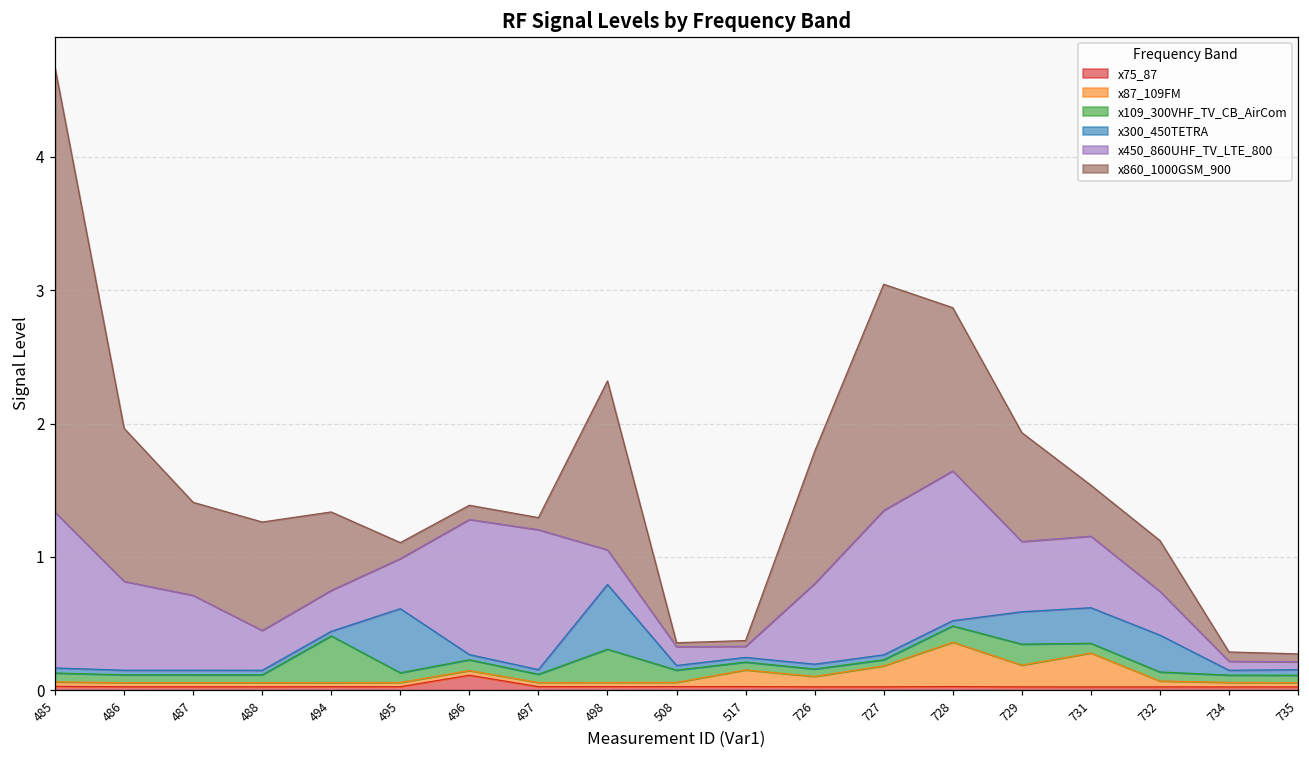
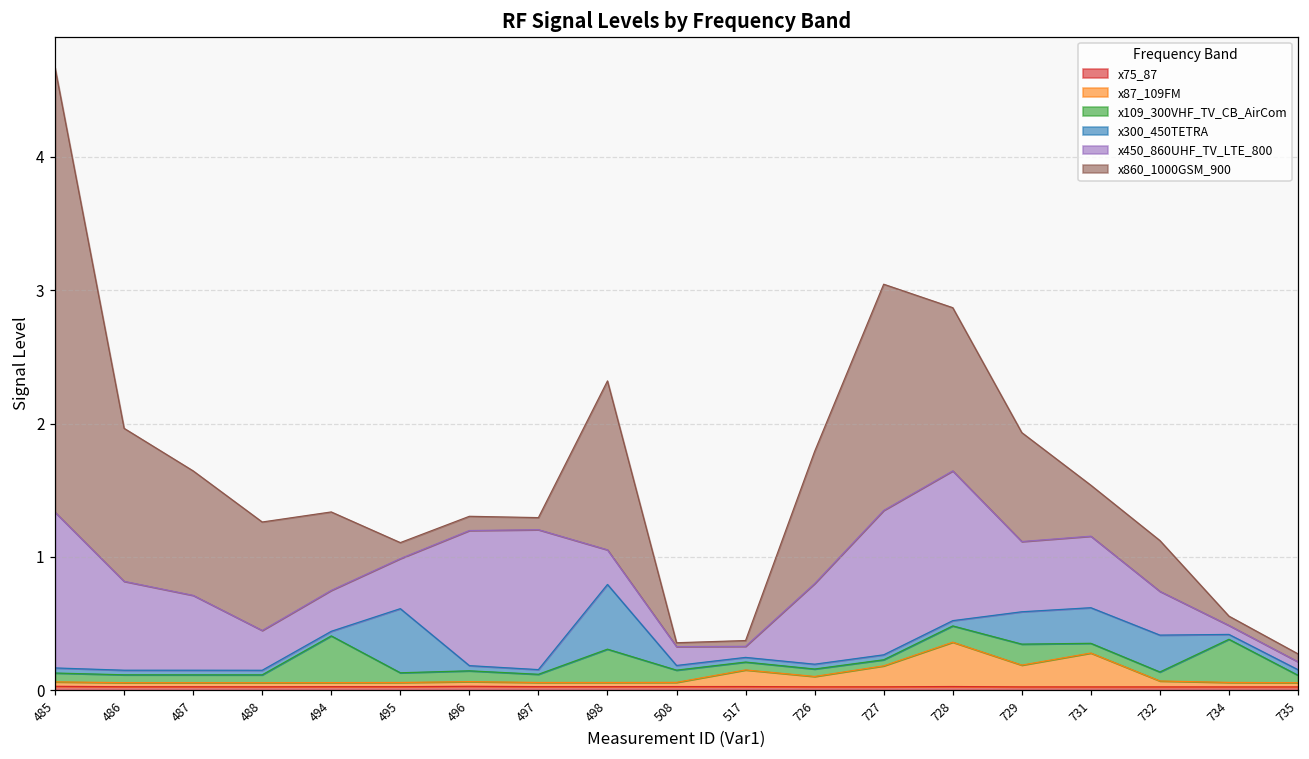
  {
    "x75_87": {
      "485": 0.03,
      "486": 0.03,
      "487": 0.03,
      "488": 0.03,
      "494": 0.03,
      "495": 0.03,
-     "496": 0.11,
+     "496": 0.03,
      "497": 0.03,
      "498": 0.03,
      "508": 0.03,
      "517": 0.03,
      "726": 0.02,
      "727": 0.02,
      "728": 0.03,
      "729": 0.02,
      "731": 0.02,
      "732": 0.02,
      "734": 0.02,
      "735": 0.02
    },
    "x87_109FM": {
      "485": 0.03,
      "486": 0.03,
      "487": 0.03,
      "488": 0.03,
      "494": 0.03,
      "495": 0.03,
      "496": 0.03,
      "497": 0.03,
      "498": 0.03,
      "508": 0.03,
      "517": 0.12,
      "726": 0.08,
      "727": 0.16,
      "728": 0.33,
      "729": 0.16,
      "731": 0.25,
      "732": 0.04,
      "734": 0.03,
      "735": 0.03
    },
    "x109_300VHF_TV_CB_AirCom": {
      "485": 0.07,
      "486": 0.06,
      "487": 0.06,
      "488": 0.06,
      "494": 0.35,
      "495": 0.07,
      "496": 0.08,
      "497": 0.06,
      "498": 0.25,
      "508": 0.09,
      "517": 0.06,
      "726": 0.06,
      "727": 0.05,
      "728": 0.12,
      "729": 0.16,
      "731": 0.07,
      "732": 0.07,
-     "734": 0.05,
+     "734": 0.32,
      "735": 0.06
    },
    "x300_450TETRA": {
      "485": 0.04,
      "486": 0.03,
      "487": 0.03,
      "488": 0.03,
      "494": 0.03,
      "495": 0.48,
      "496": 0.04,
      "497": 0.04,
      "498": 0.49,
      "508": 0.04,
      "517": 0.03,
      "726": 0.04,
      "727": 0.04,
      "728": 0.04,
      "729": 0.24,
      "731": 0.27,
      "732": 0.28,
      "734": 0.04,
      "735": 0.04
    },
    "x450_860UHF_TV_LTE_800": {
      "485": 1.17,
      "486": 0.67,
      "487": 0.56,
      "488": 0.30,
      "494": 0.31,
      "495": 0.38,
      "496": 1.01,
      "497": 1.05,
      "498": 0.26,
      "508": 0.14,
      "517": 0.08,
      "726": 0.60,
      "727": 1.08,
      "728": 1.12,
      "729": 0.53,
      "731": 0.54,
      "732": 0.33,
      "734": 0.07,
      "735": 0.06
    },
    "x860_1000GSM_900": {
      "485": 3.33,
      "486": 1.15,
-     "487": 0.70,
+     "487": 0.93,
      "488": 0.81,
      "494": 0.59,
      "495": 0.12,
      "496": 0.11,
      "497": 0.09,
      "498": 1.27,
      "508": 0.03,
      "517": 0.04,
      "726": 0.99,
      "727": 1.70,
      "728": 1.22,
      "729": 0.82,
      "731": 0.38,
      "732": 0.38,
      "734": 0.07,
      "735": 0.06
    }
  }
